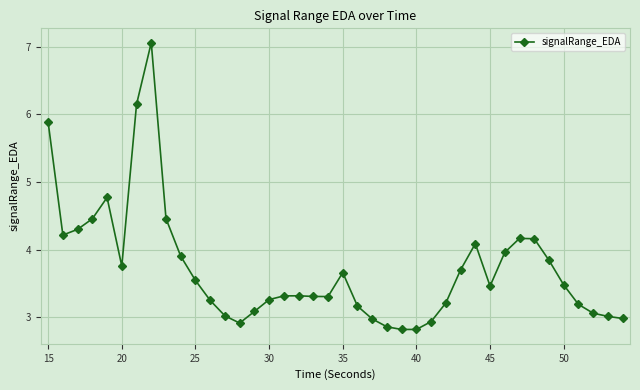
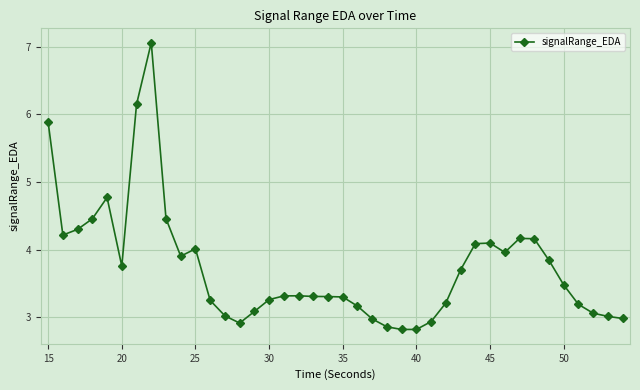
  {
    "15": 5.9,
    "20": 3.8,
-   "25": 3.5,
+   "25": 4.0,
    "30": 3.3,
-   "35": 3.7,
+   "35": 3.3,
    "40": 2.8,
-   "45": 3.5,
+   "45": 4.1,
    "50": 3.5
  }
